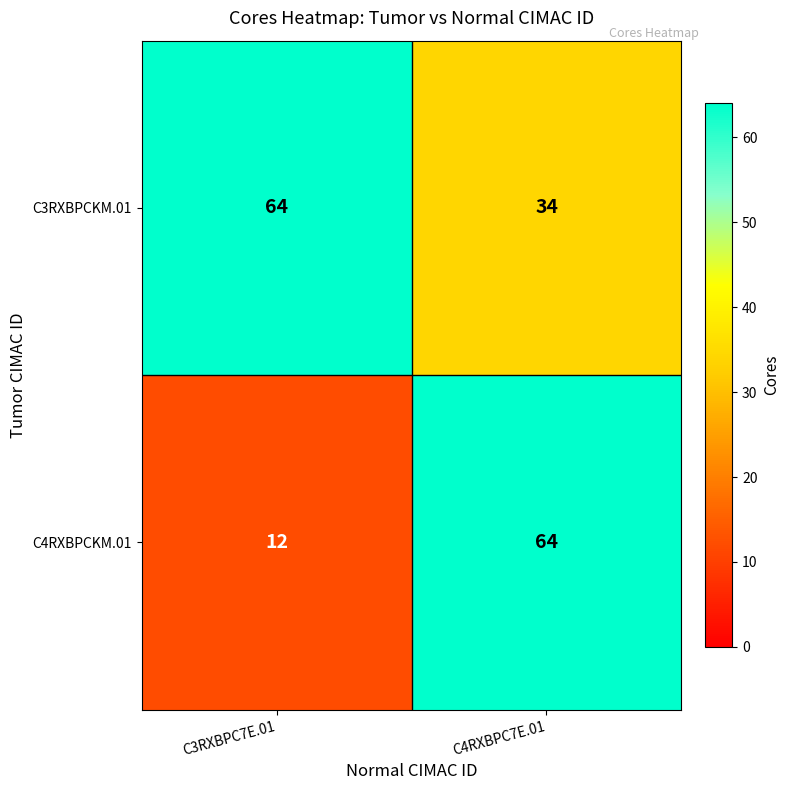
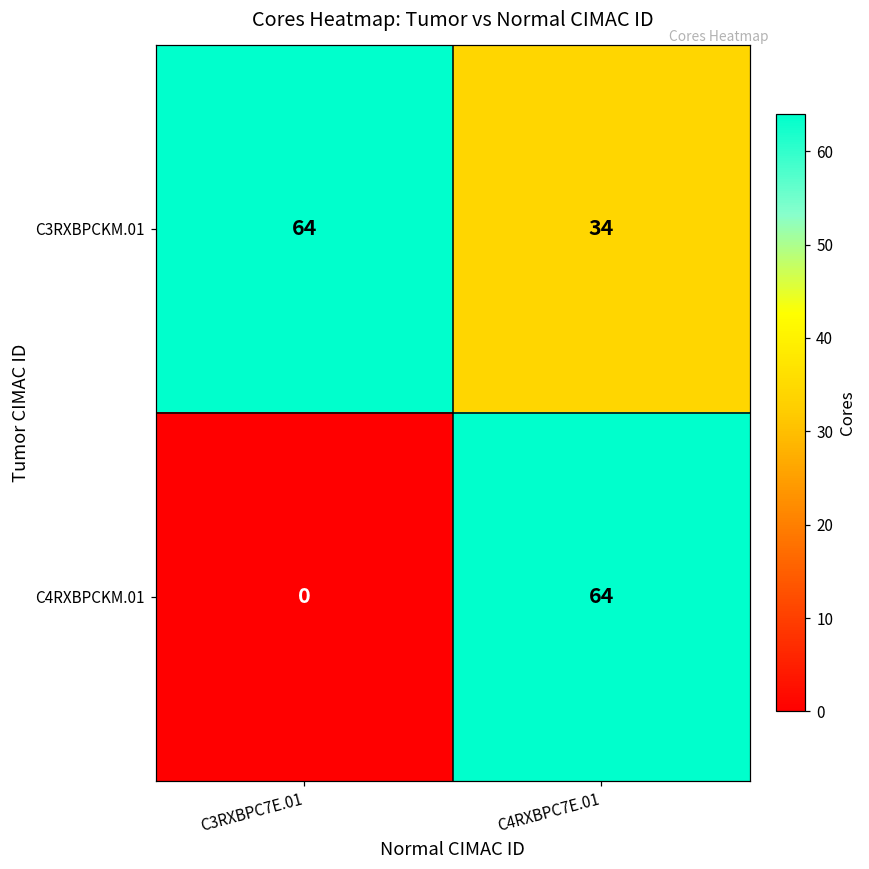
  {
    "C3RXBPCKM.01": {
      "C3RXBPC7E.01": 64,
      "C4RXBPC7E.01": 34
    },
    "C4RXBPCKM.01": {
-     "C3RXBPC7E.01": 12,
+     "C3RXBPC7E.01": 0,
      "C4RXBPC7E.01": 64
    }
  }
